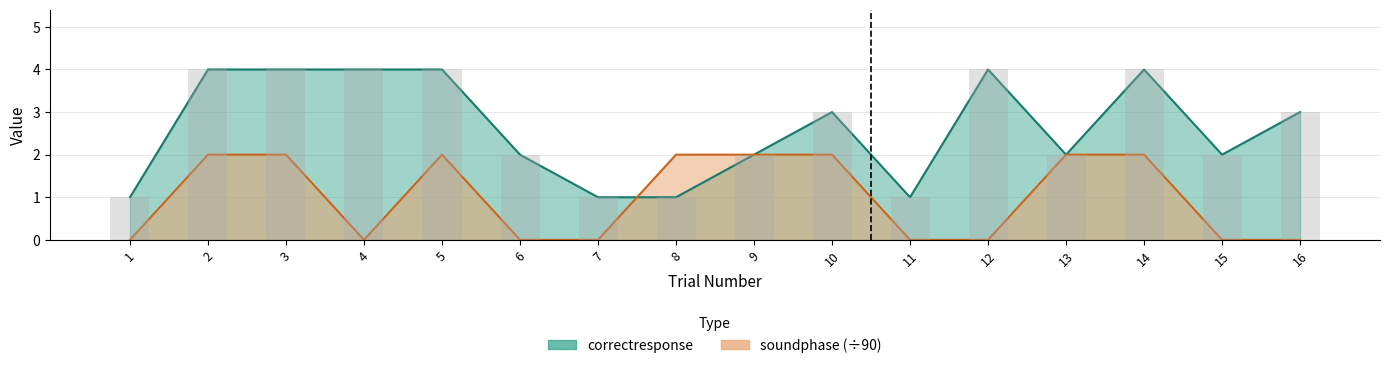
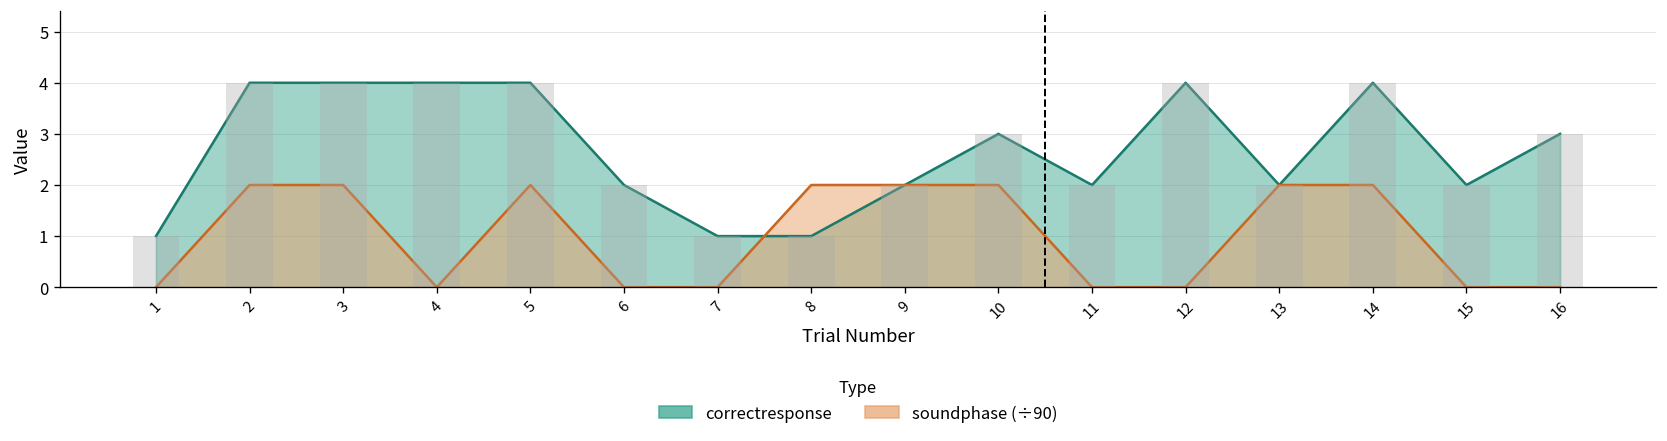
  {
    "correctresponse": {
      "1": 1,
      "2": 4,
      "3": 4,
      "4": 4,
      "5": 4,
      "6": 2,
      "7": 1,
      "8": 1,
      "9": 2,
      "10": 3,
-     "11": 1,
+     "11": 2,
      "12": 4,
      "13": 2,
      "14": 4,
      "15": 2,
      "16": 3
    },
    "soundphase (÷90)": {
      "1": 0,
      "2": 2,
      "3": 2,
      "4": 0,
      "5": 2,
      "6": 0,
      "7": 0,
      "8": 2,
      "10": 2,
      "11": 0,
      "12": 0,
      "14": 2,
      "15": 0,
      "16": 0
    }
  }
